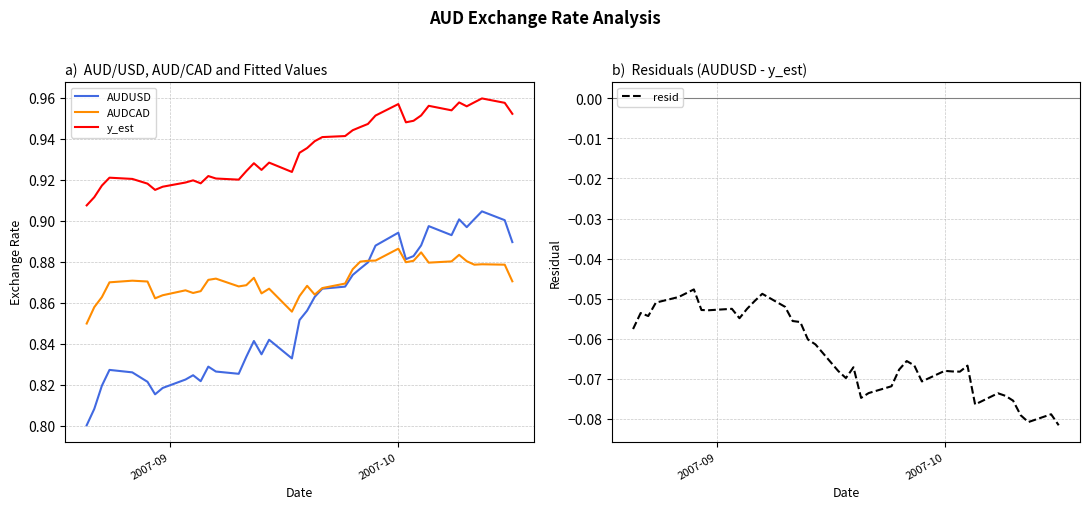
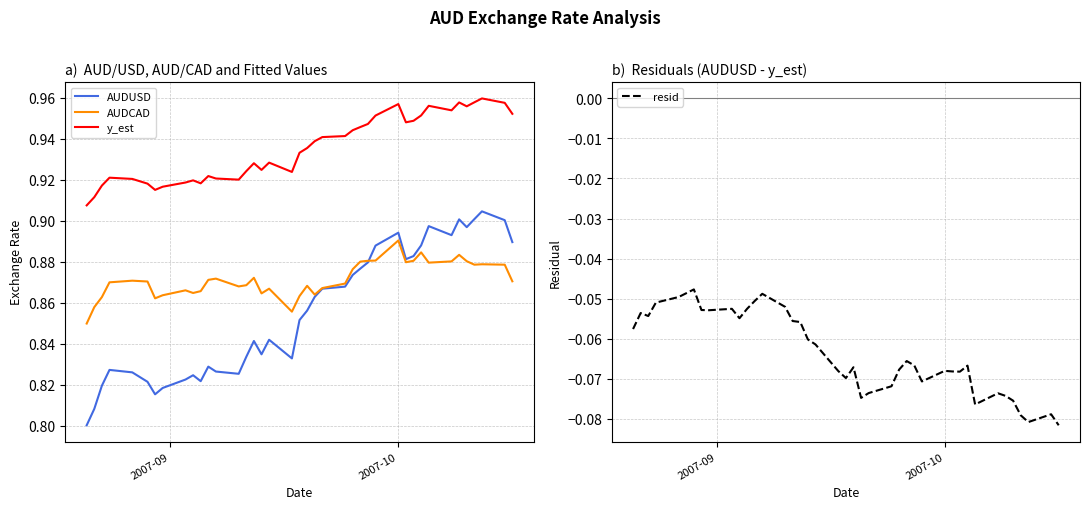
  {
    "a) AUD/USD, AUD/CAD and Fitted Values": {
      "AUDUSD": {
        "2007-10": 0.894
      },
      "AUDCAD": {
-       "2007-10": 0.886
+       "2007-10": 0.890
      },
      "y_est": {
        "2007-10": 0.957
      }
    },
    "b) Residuals (AUDUSD - y_est)": {
      "2007-10": -0.068
    }
  }
